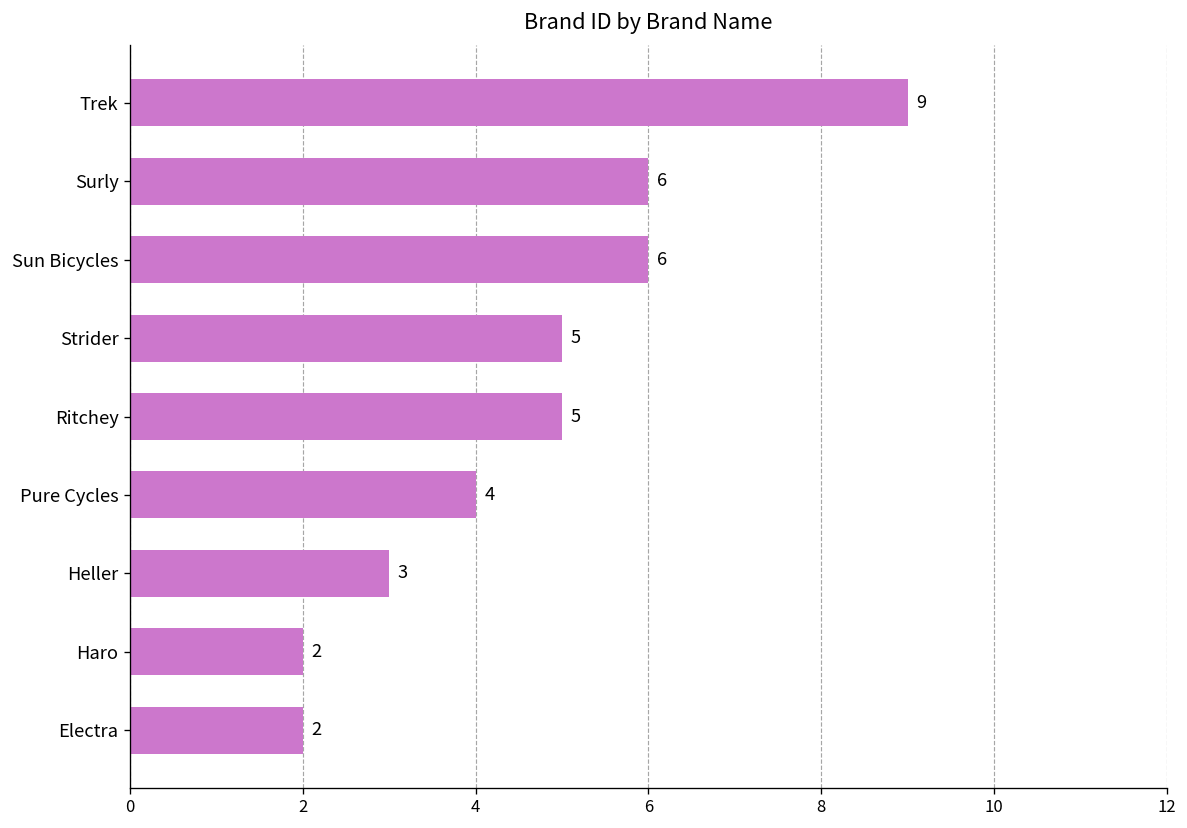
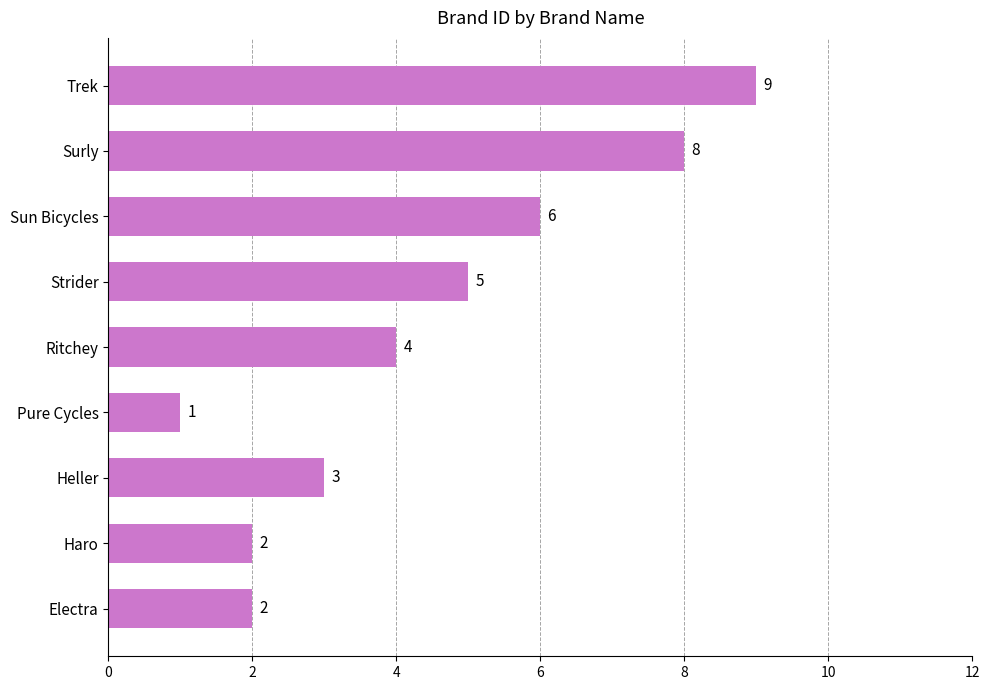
  {
    "Trek": 9,
-   "Surly": 6,
+   "Surly": 8,
    "Sun Bicycles": 6,
    "Strider": 5,
-   "Ritchey": 5,
-   "Pure Cycles": 4,
+   "Ritchey": 4,
+   "Pure Cycles": 1,
    "Heller": 3,
    "Haro": 2,
    "Electra": 2
  }
